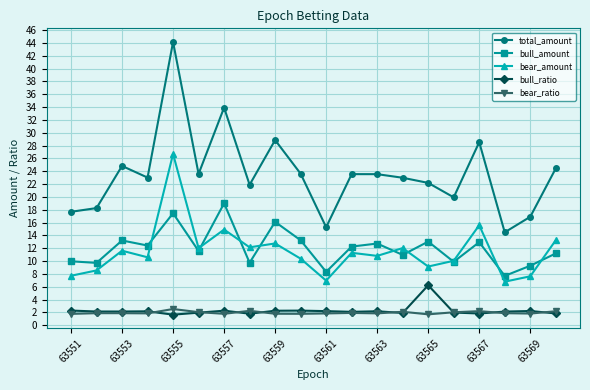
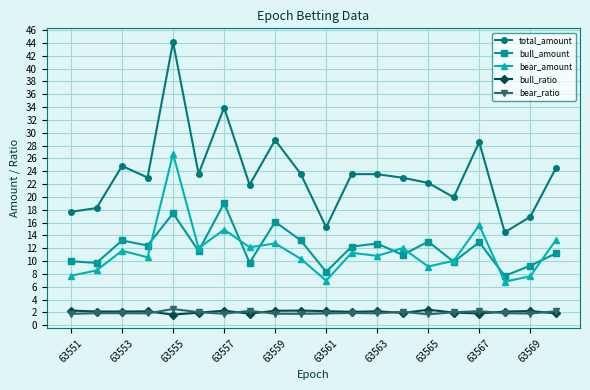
  {
    "bull_ratio": {
      "63551": 2,
      "63555": 2,
      "63557": 2,
      "63559": 2,
-     "63565": 6,
+     "63565": 2,
      "63569": 2
    }
  }
